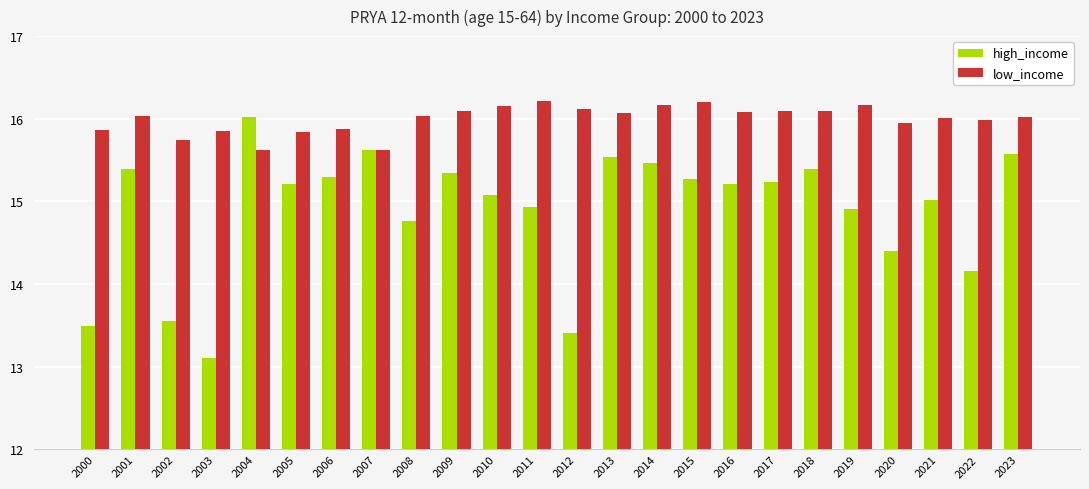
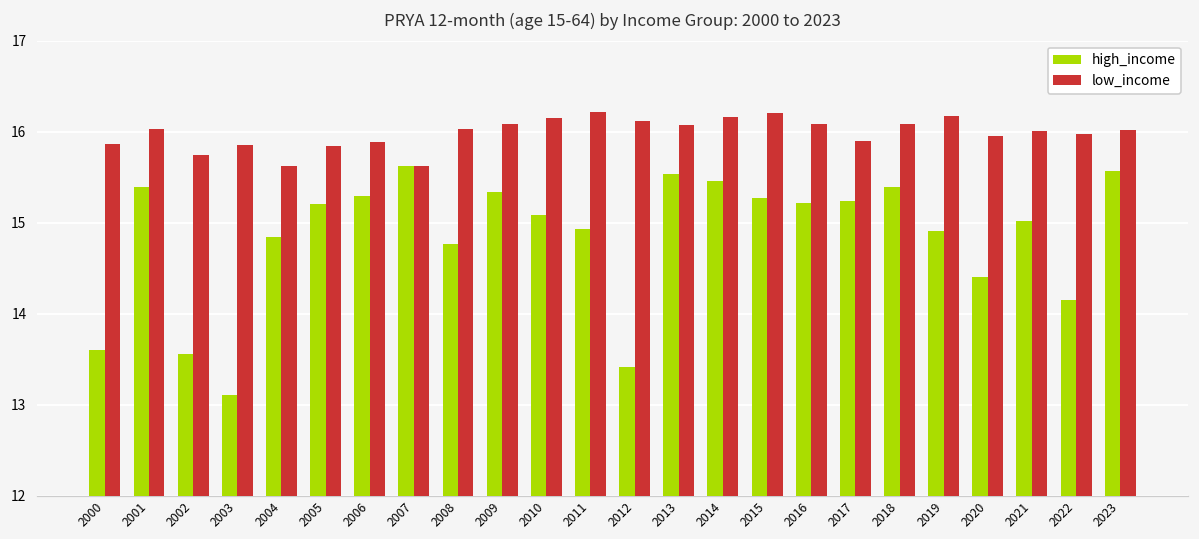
  {
    "high_income": {
-     "2000": 13.5,
+     "2000": 13.6,
      "2001": 15.4,
      "2002": 13.6,
      "2003": 13.1,
-     "2004": 16.0,
+     "2004": 14.8,
      "2005": 15.2,
      "2006": 15.3,
      "2007": 15.6,
      "2008": 14.8,
      "2009": 15.3,
      "2010": 15.1,
      "2011": 14.9,
      "2012": 13.4,
      "2013": 15.5,
      "2014": 15.5,
      "2015": 15.3,
      "2016": 15.2,
      "2017": 15.2,
      "2018": 15.4,
      "2019": 14.9,
      "2020": 14.4,
      "2021": 15.0,
      "2022": 14.2,
      "2023": 15.6
    },
    "low_income": {
      "2000": 15.9,
      "2001": 16.0,
      "2002": 15.7,
      "2003": 15.9,
      "2004": 15.6,
      "2005": 15.8,
      "2006": 15.9,
      "2007": 15.6,
      "2008": 16.0,
      "2009": 16.1,
      "2010": 16.2,
      "2011": 16.2,
      "2012": 16.1,
      "2013": 16.1,
      "2014": 16.2,
      "2015": 16.2,
      "2016": 16.1,
-     "2017": 16.1,
+     "2017": 15.9,
      "2018": 16.1,
      "2019": 16.2,
      "2020": 16.0,
      "2021": 16.0,
      "2022": 16.0,
      "2023": 16.0
    }
  }
